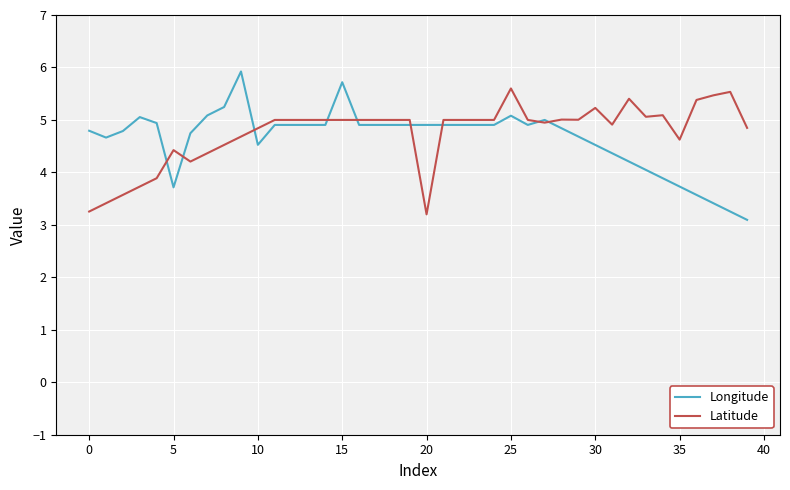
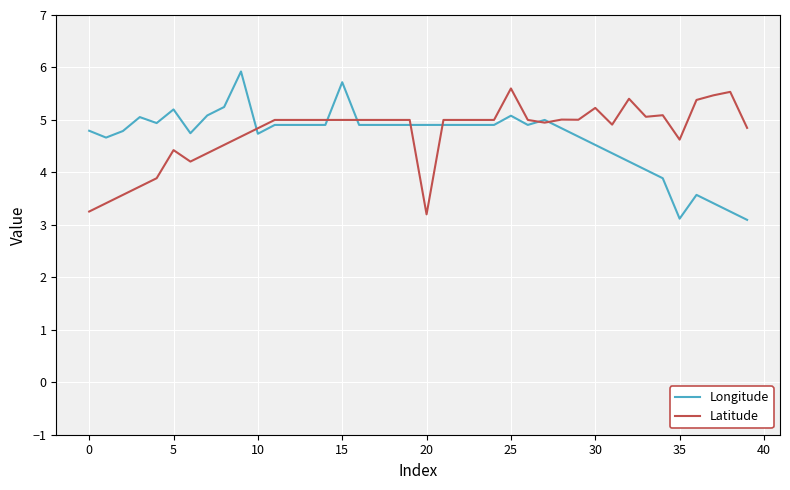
  {
    "Longitude": {
      "0": 4.8,
-     "5": 3.7,
-     "10": 4.5,
+     "5": 5.2,
+     "10": 4.7,
      "15": 5.7,
      "20": 4.9,
      "25": 5.1,
      "30": 4.5,
-     "35": 3.7
+     "35": 3.1
    },
    "Latitude": {
      "0": 3.3,
      "5": 4.4,
      "10": 4.8,
      "15": 5.0,
      "20": 3.2,
      "25": 5.6,
      "30": 5.2,
      "35": 4.6
    }
  }
